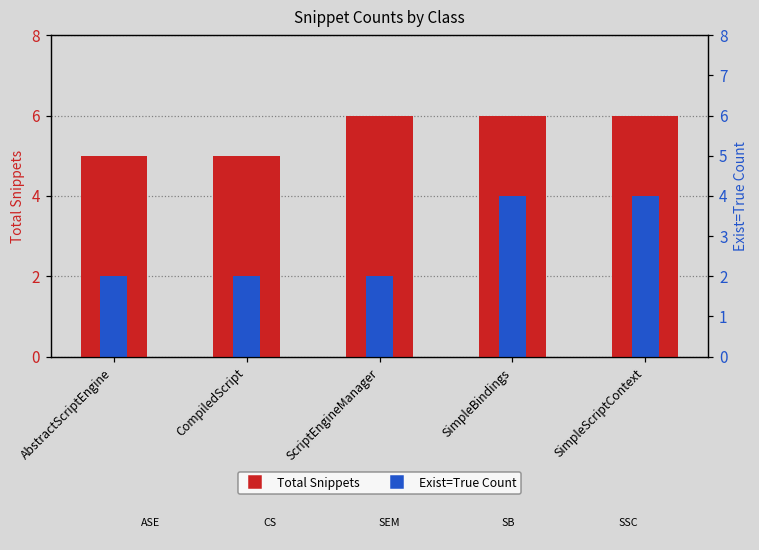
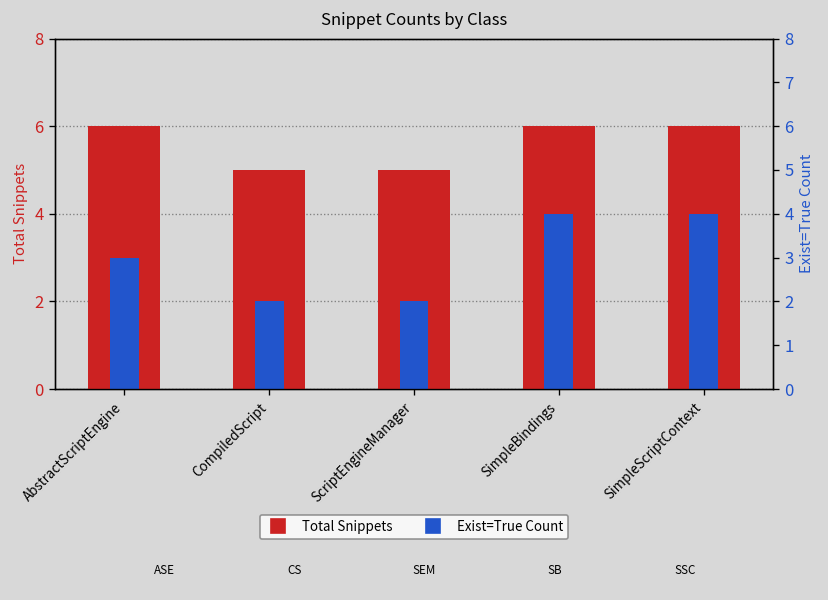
  {
    "Total Snippets": {
-     "AbstractScriptEngine": 5,
+     "AbstractScriptEngine": 6,
      "CompiledScript": 5,
-     "ScriptEngineManager": 6,
+     "ScriptEngineManager": 5,
      "SimpleBindings": 6,
      "SimpleScriptContext": 6
    },
    "Exist=True Count": {
-     "AbstractScriptEngine": 2
+     "AbstractScriptEngine": 3
    }
  }
